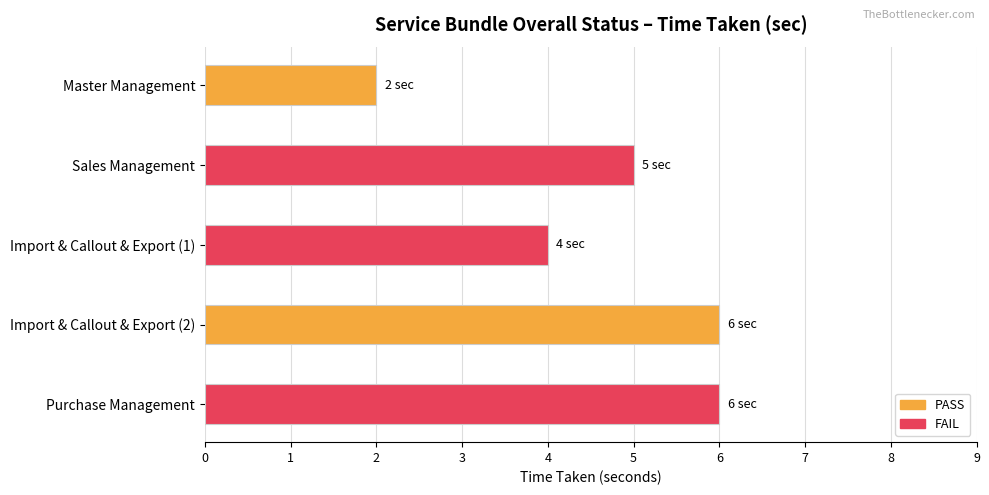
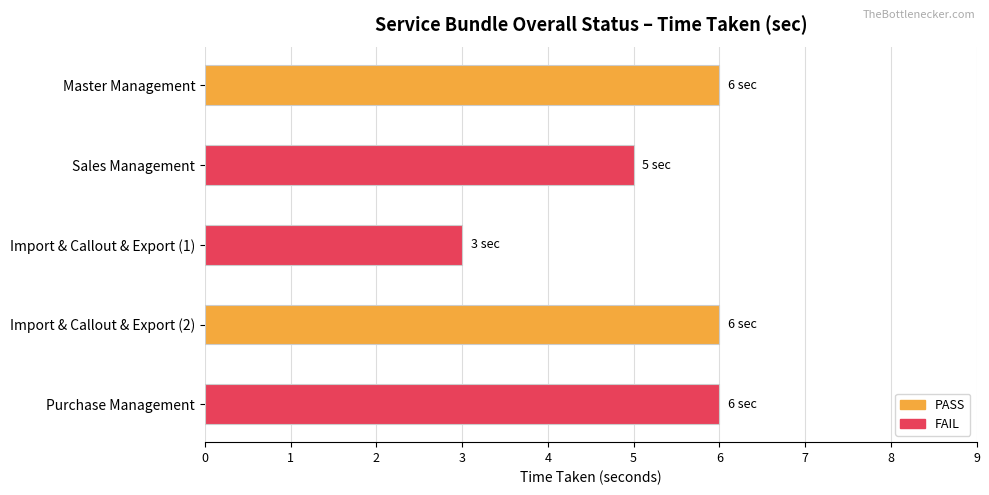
  {
    "PASS": {
-     "Master Management": 2,
+     "Master Management": 6,
      "Import & Callout & Export (2)": 6
    },
    "FAIL": {
      "Sales Management": 5,
-     "Import & Callout & Export (1)": 4,
+     "Import & Callout & Export (1)": 3,
      "Purchase Management": 6
    }
  }
